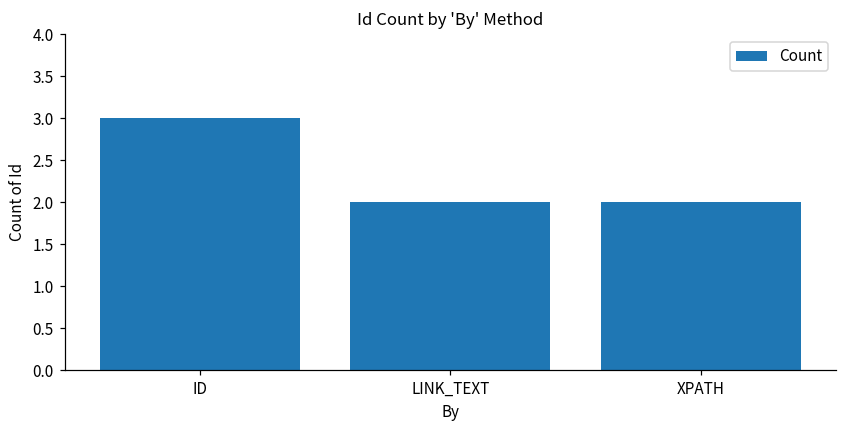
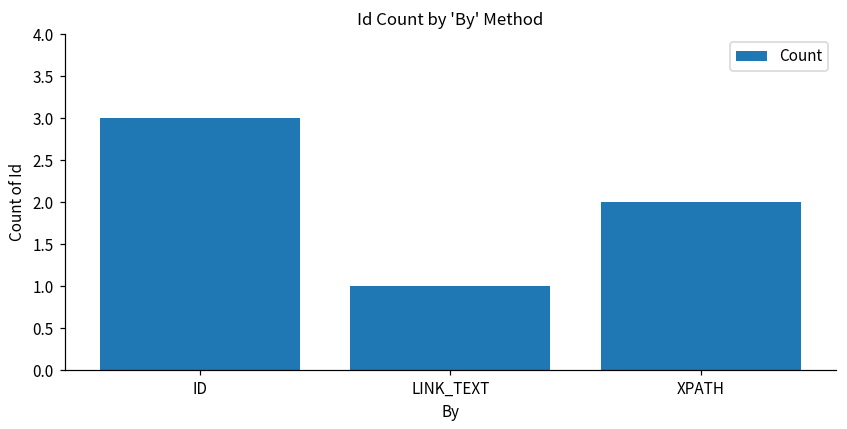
  {
    "ID": 3,
-   "LINK_TEXT": 2,
+   "LINK_TEXT": 1,
    "XPATH": 2
  }
